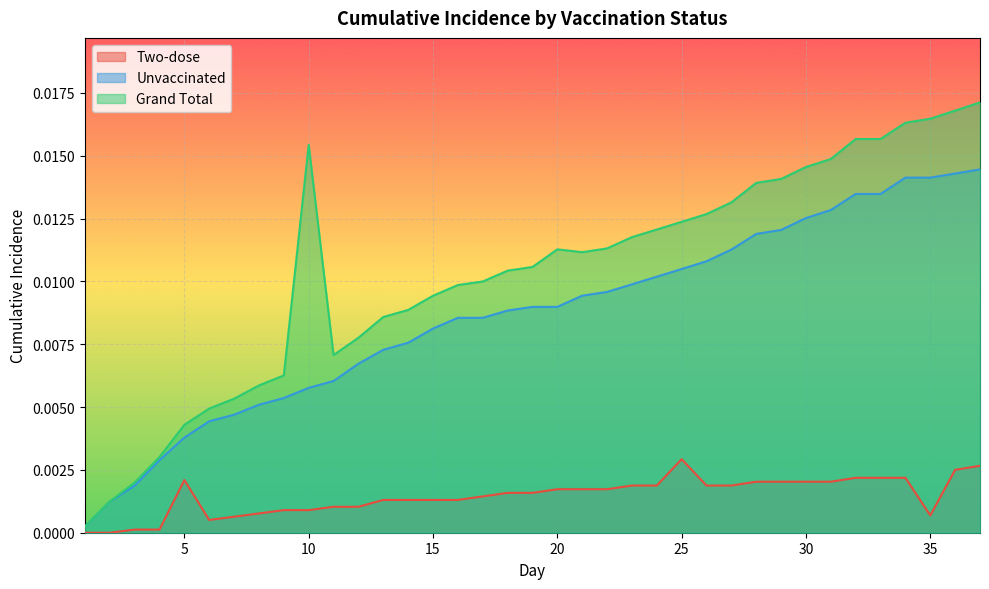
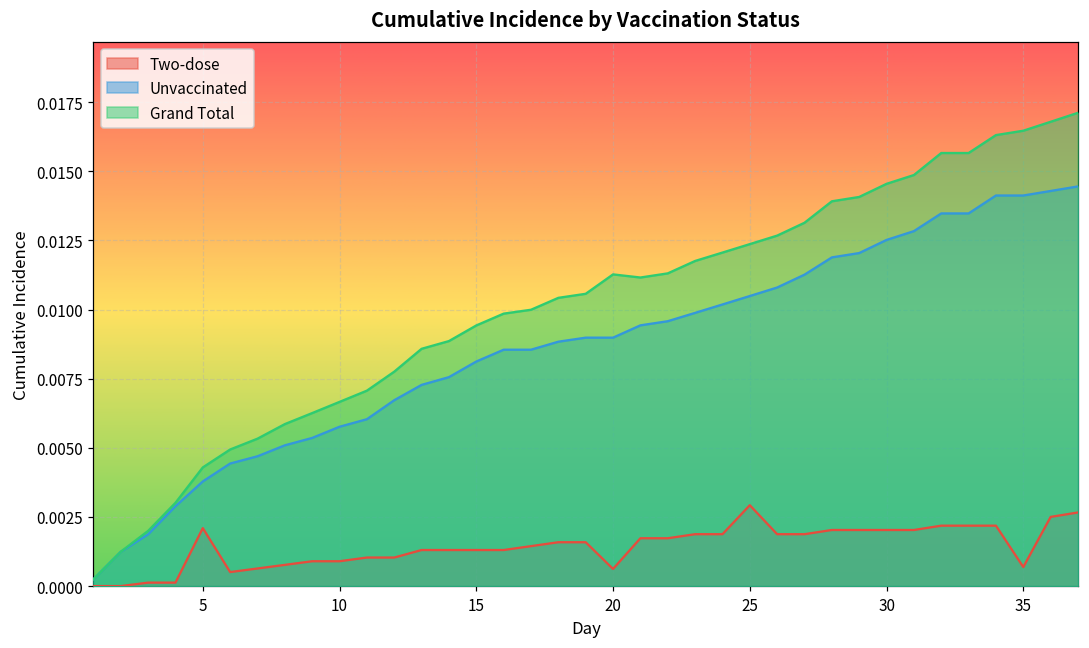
  {
    "Two-dose": {
      "5": 0.0021,
      "10": 0.0009,
      "15": 0.0013,
-     "20": 0.0017,
+     "20": 0.0006,
      "25": 0.0029,
      "30": 0.0020,
      "35": 0.0007
    },
    "Unvaccinated": {
      "5": 0.0038,
      "10": 0.0058,
      "15": 0.0081,
      "20": 0.0090,
      "25": 0.0105,
      "30": 0.0125,
      "35": 0.0141
    },
    "Grand Total": {
      "5": 0.0043,
-     "10": 0.0154,
+     "10": 0.0067,
      "15": 0.0094,
      "20": 0.0113,
      "25": 0.0124,
      "30": 0.0145,
      "35": 0.0165
    }
  }
